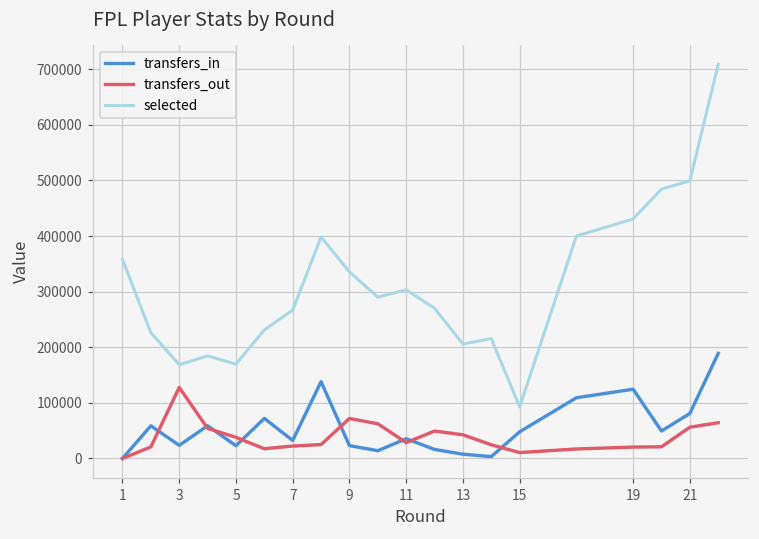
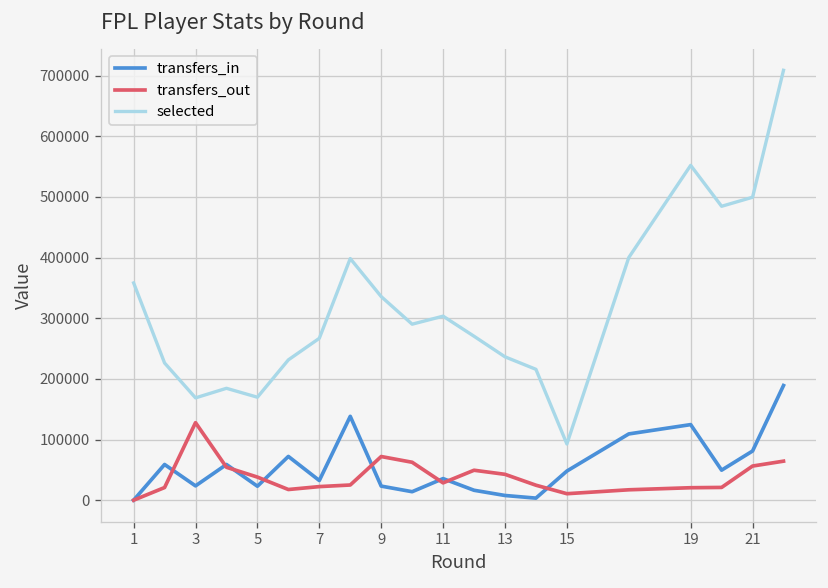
  {
    "transfers_in": {
      "3": 20000,
      "5": 20000,
      "7": 30000,
      "9": 20000,
      "11": 40000,
      "13": 10000,
      "15": 50000,
      "19": 120000,
      "21": 80000
    },
    "transfers_out": {
      "3": 130000,
      "5": 40000,
      "7": 20000,
      "9": 70000,
      "11": 30000,
      "13": 40000,
      "15": 10000,
      "19": 20000,
      "21": 60000
    },
    "selected": {
      "1": 360000,
      "3": 170000,
      "5": 170000,
      "7": 270000,
      "9": 340000,
      "11": 300000,
-     "13": 210000,
+     "13": 240000,
      "15": 90000,
-     "19": 430000,
+     "19": 550000,
      "21": 500000
    }
  }
